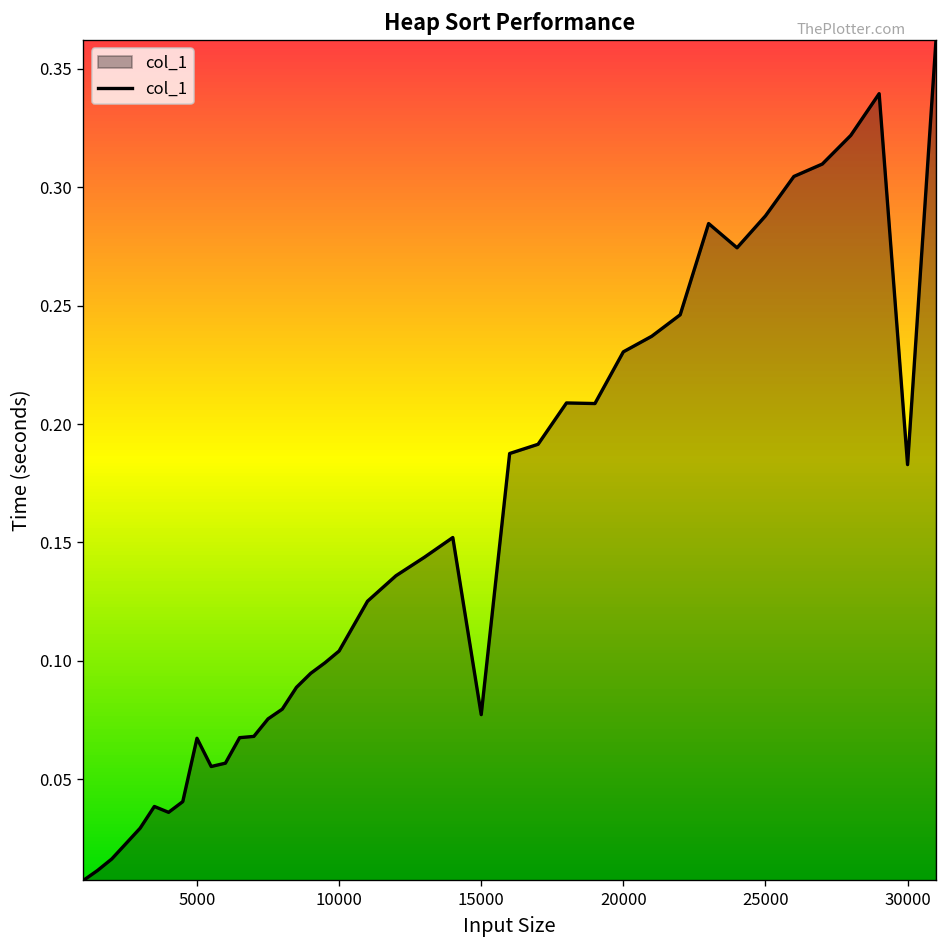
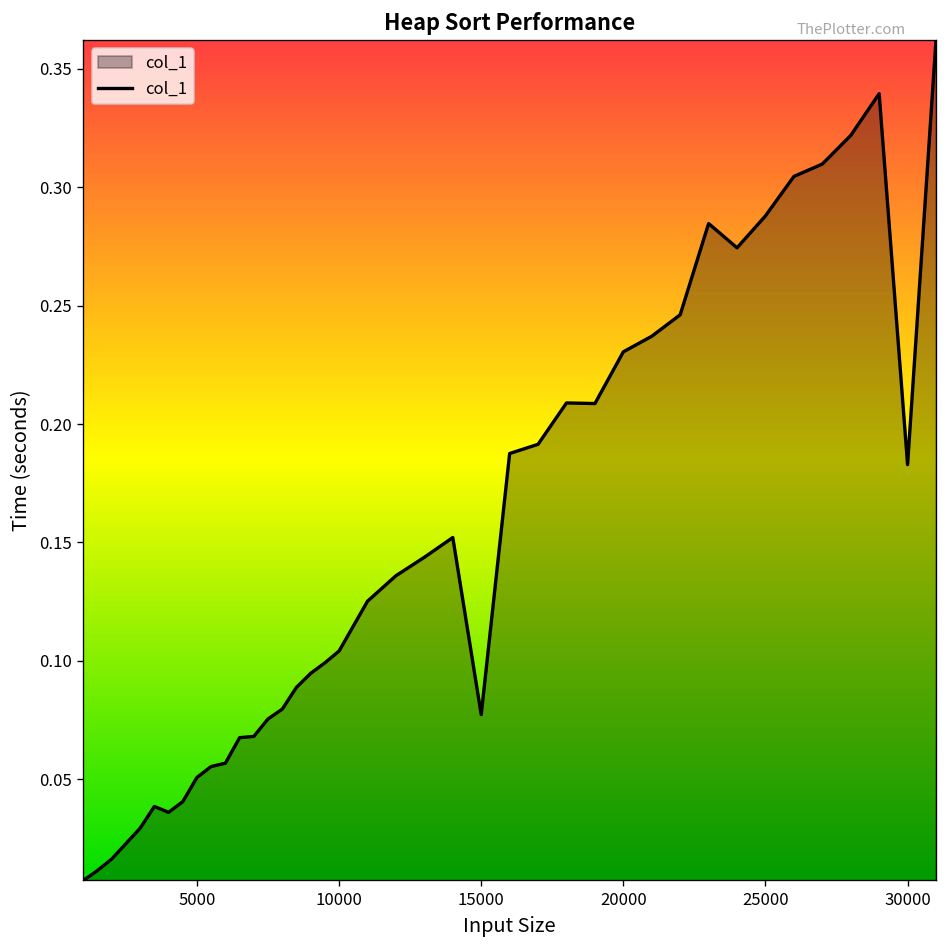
  {
-   "5000": 0.067,
+   "5000": 0.051,
    "10000": 0.104,
    "15000": 0.077,
    "20000": 0.231,
    "25000": 0.288,
    "30000": 0.183
  }
